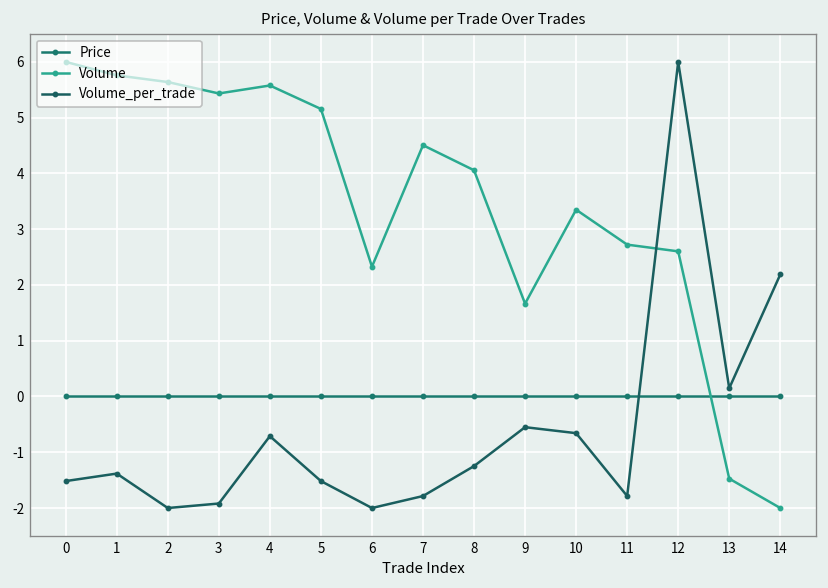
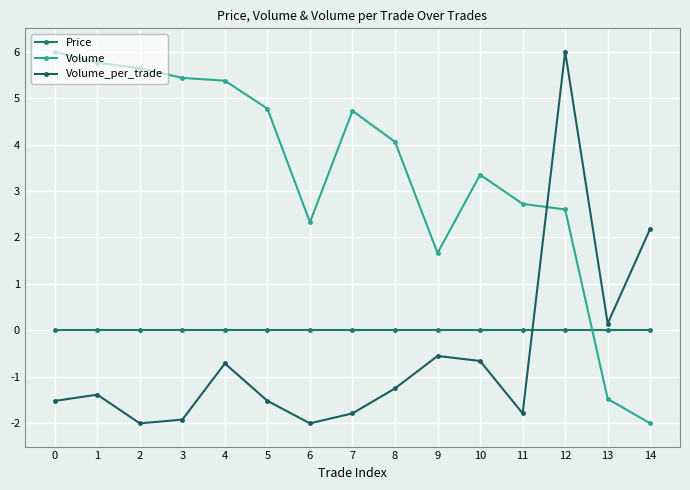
  {
    "Volume": {
      "3": 5.4,
-     "4": 5.6,
-     "5": 5.2,
+     "4": 5.4,
+     "5": 4.8,
      "6": 2.3,
-     "7": 4.5,
+     "7": 4.7,
      "8": 4.1,
      "9": 1.7,
      "10": 3.3,
      "11": 2.7,
      "12": 2.6,
      "13": -1.5,
      "14": -2.0
    }
  }
